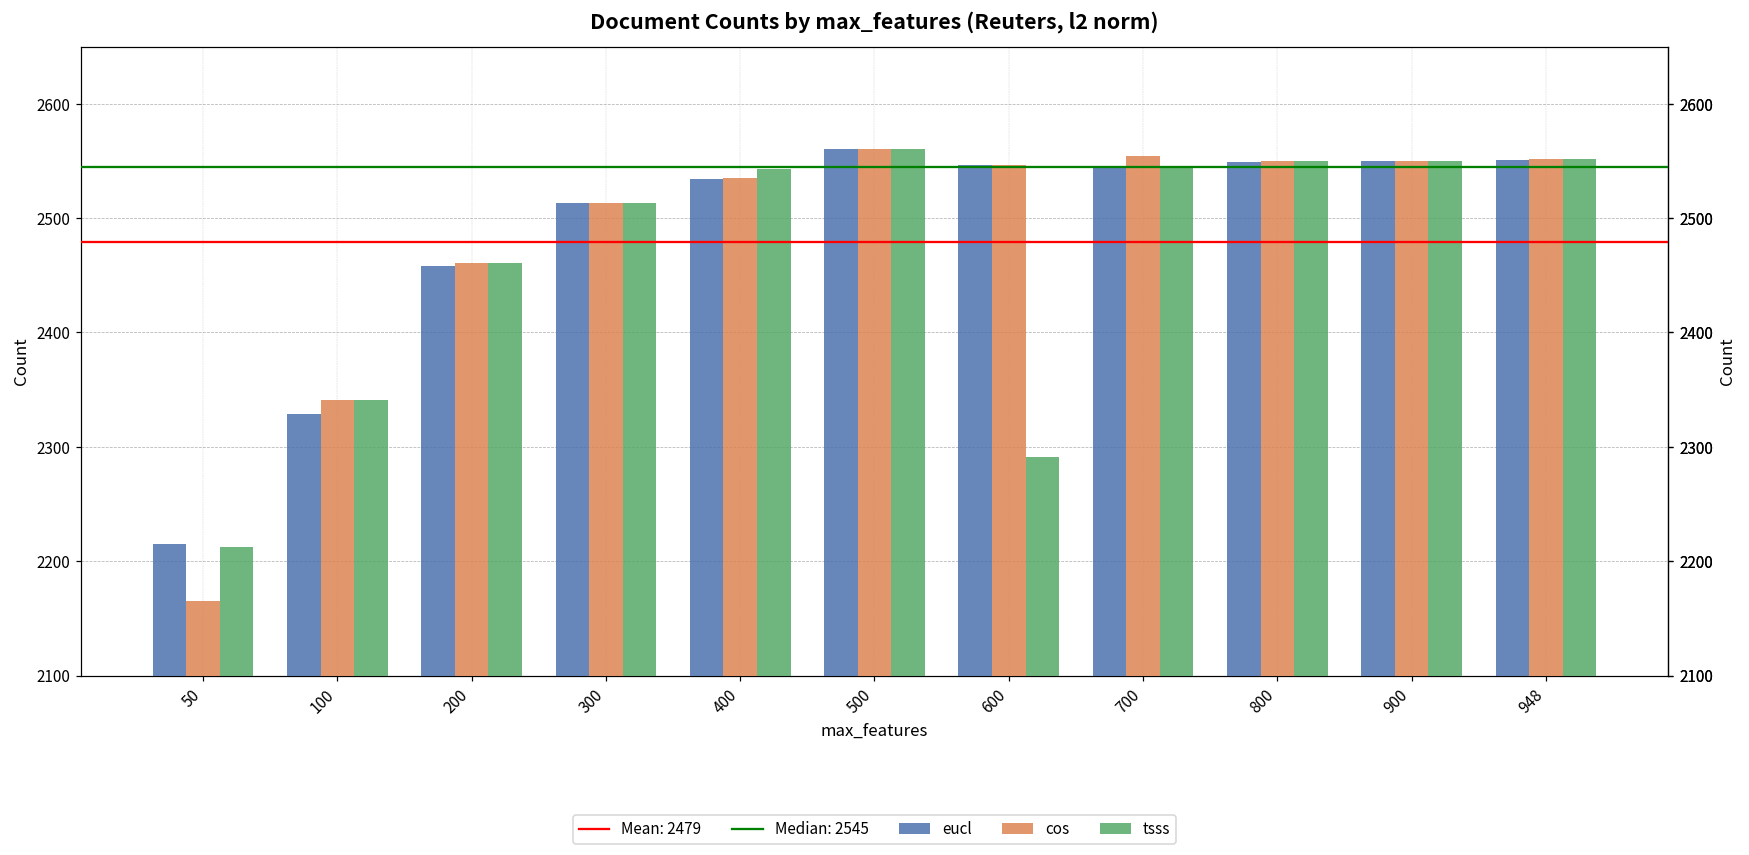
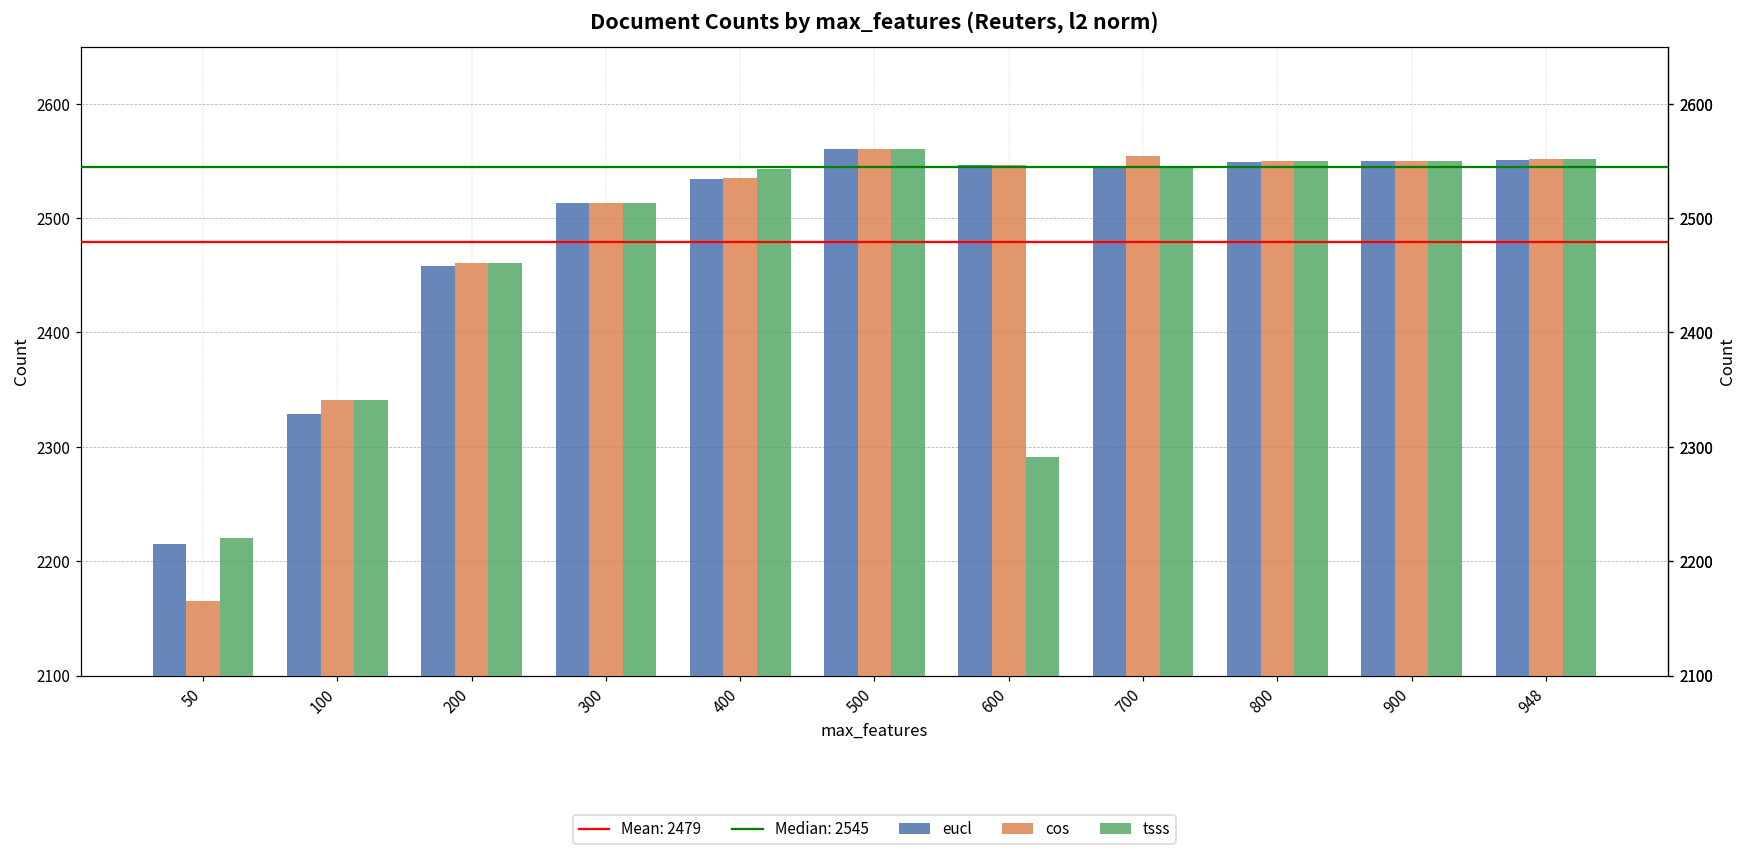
  {
    "eucl": {
      "50": 2215,
      "100": 2329,
      "200": 2458,
      "300": 2513,
      "400": 2534,
      "500": 2560,
      "600": 2546,
      "700": 2545,
      "800": 2549,
      "900": 2550,
      "948": 2551
    },
    "cos": {
      "50": 2165,
      "100": 2341,
      "200": 2461,
      "300": 2513,
      "400": 2535,
      "500": 2560,
      "600": 2546,
      "700": 2554,
      "800": 2550,
      "900": 2550,
      "948": 2552
    },
    "tsss": {
-     "50": 2212,
+     "50": 2220,
      "100": 2341,
      "200": 2461,
      "300": 2513,
      "400": 2543,
      "500": 2560,
      "600": 2291,
      "700": 2545,
      "800": 2550,
      "900": 2550,
      "948": 2552
    }
  }
